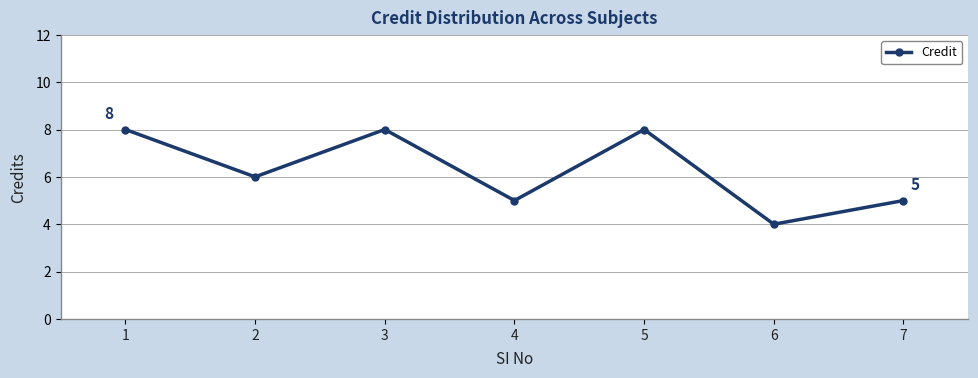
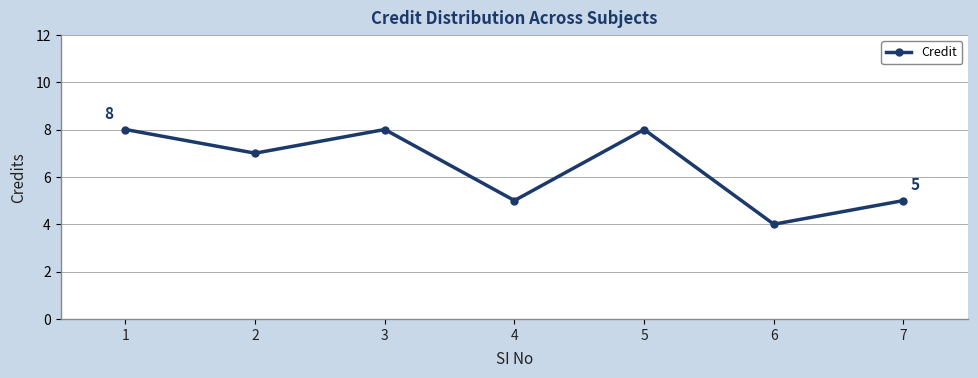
  {
-   "2": 6,
+   "2": 7,
    "3": 8,
    "4": 5,
    "5": 8,
    "6": 4
  }
